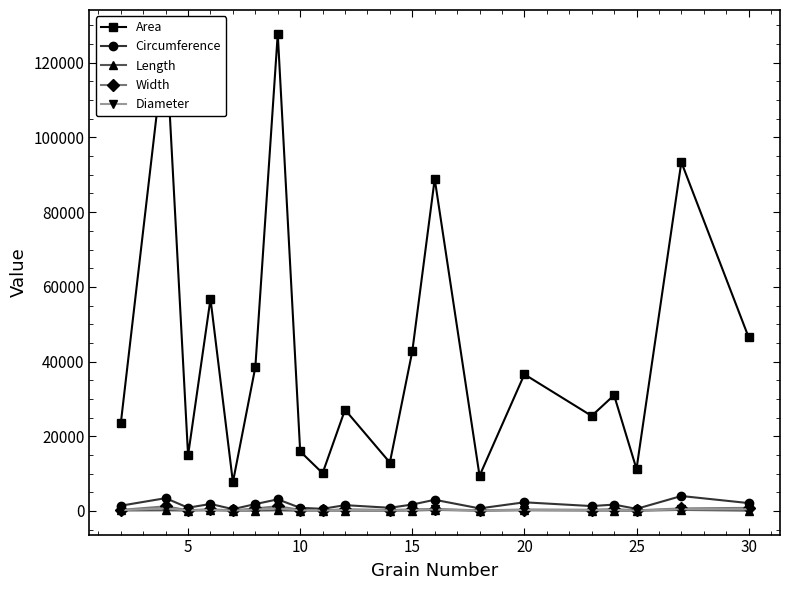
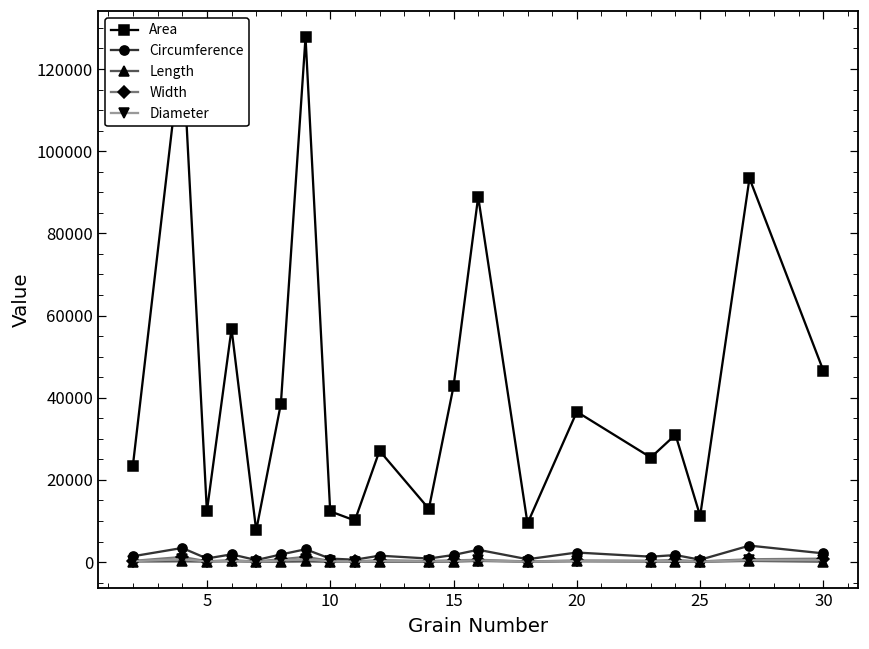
  {
    "Area": {
-     "5": 15000,
-     "10": 16000,
+     "5": 12000,
+     "10": 12000,
      "15": 43000,
      "20": 37000,
      "25": 11000,
      "30": 47000
    }
  }
